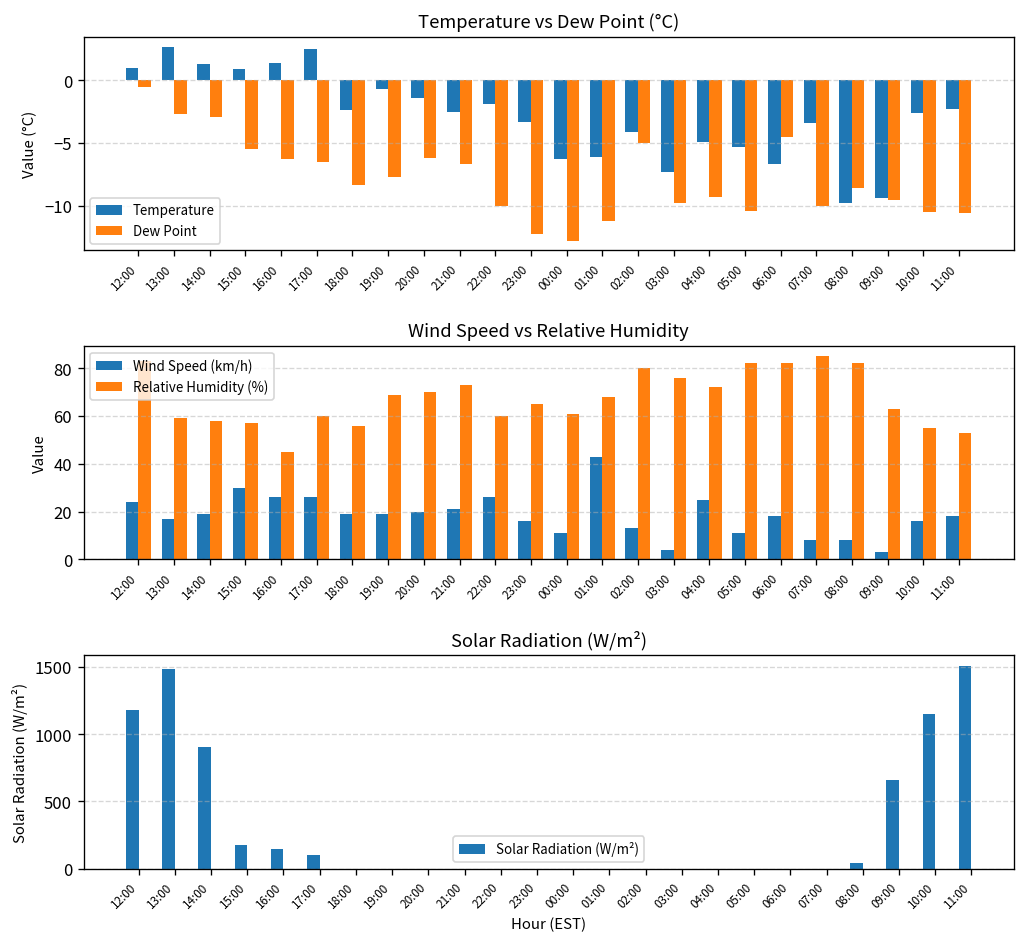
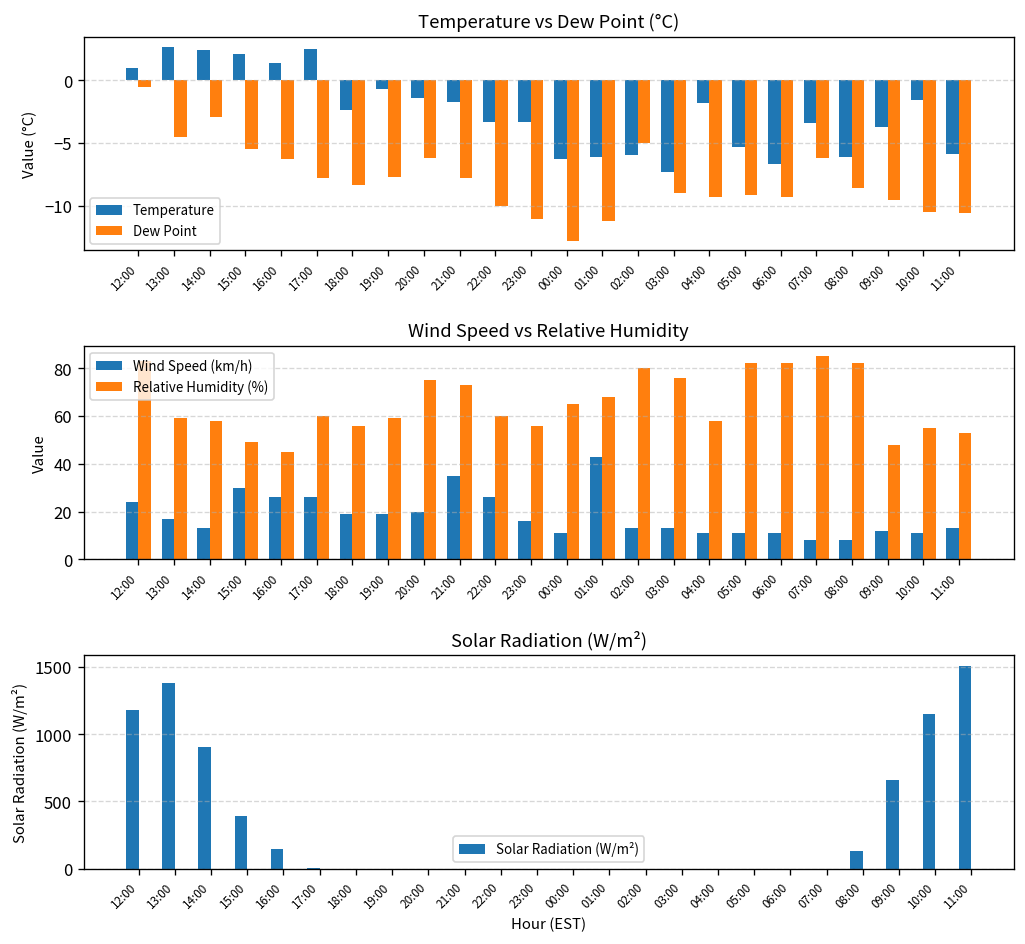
  {
    "Temperature vs Dew Point (°C)": {
      "Temperature": {
        "12:00": 1.0,
        "13:00": 2.7,
-       "14:00": 1.3,
-       "15:00": 0.9,
+       "14:00": 2.4,
+       "15:00": 2.1,
        "16:00": 1.4,
        "17:00": 2.5,
        "18:00": -2.4,
        "19:00": -0.7,
        "20:00": -1.4,
-       "21:00": -2.5,
-       "22:00": -1.9,
+       "21:00": -1.7,
+       "22:00": -3.3,
        "23:00": -3.3,
        "00:00": -6.3,
        "01:00": -6.1,
-       "02:00": -4.1,
+       "02:00": -6.0,
        "03:00": -7.3,
-       "04:00": -4.9,
+       "04:00": -1.8,
        "05:00": -5.3,
        "06:00": -6.7,
        "07:00": -3.4,
-       "08:00": -9.8,
-       "09:00": -9.4,
-       "10:00": -2.6,
-       "11:00": -2.3
+       "08:00": -6.1,
+       "09:00": -3.7,
+       "10:00": -1.6,
+       "11:00": -5.9
      },
      "Dew Point": {
        "12:00": -0.5,
-       "13:00": -2.7,
+       "13:00": -4.5,
        "14:00": -2.9,
        "15:00": -5.5,
        "16:00": -6.3,
-       "17:00": -6.5,
+       "17:00": -7.8,
        "18:00": -8.4,
        "19:00": -7.7,
        "20:00": -6.2,
-       "21:00": -6.7,
+       "21:00": -7.8,
        "22:00": -10.0,
-       "23:00": -12.3,
+       "23:00": -11.1,
        "00:00": -12.8,
        "01:00": -11.2,
        "02:00": -5.0,
-       "03:00": -9.8,
+       "03:00": -9.0,
        "04:00": -9.3,
-       "05:00": -10.4,
-       "06:00": -4.5,
-       "07:00": -10.0,
+       "05:00": -9.2,
+       "06:00": -9.3,
+       "07:00": -6.2,
        "08:00": -8.6,
        "09:00": -9.6,
        "10:00": -10.5,
        "11:00": -10.6
      }
    },
    "Wind Speed vs Relative Humidity": {
      "Wind Speed (km/h)": {
        "12:00": 24,
        "13:00": 17,
-       "14:00": 19,
+       "14:00": 13,
        "15:00": 30,
        "16:00": 26,
        "17:00": 26,
        "18:00": 19,
        "19:00": 19,
        "20:00": 20,
-       "21:00": 21,
+       "21:00": 35,
        "22:00": 26,
        "23:00": 16,
        "00:00": 11,
        "01:00": 43,
        "02:00": 13,
-       "03:00": 4,
-       "04:00": 25,
+       "03:00": 13,
+       "04:00": 11,
        "05:00": 11,
-       "06:00": 18,
+       "06:00": 11,
        "07:00": 8,
        "08:00": 8,
-       "09:00": 3,
-       "10:00": 16,
-       "11:00": 18
+       "09:00": 12,
+       "10:00": 11,
+       "11:00": 13
      },
      "Relative Humidity (%)": {
        "13:00": 59,
        "14:00": 58,
-       "15:00": 57,
+       "15:00": 49,
        "16:00": 45,
        "17:00": 60,
        "18:00": 56,
-       "19:00": 69,
-       "20:00": 70,
+       "19:00": 59,
+       "20:00": 75,
        "21:00": 73,
        "22:00": 60,
-       "23:00": 65,
-       "00:00": 61,
+       "23:00": 56,
+       "00:00": 65,
        "01:00": 68,
        "02:00": 80,
        "03:00": 76,
-       "04:00": 72,
+       "04:00": 58,
        "05:00": 82,
        "06:00": 82,
        "07:00": 85,
        "08:00": 82,
-       "09:00": 63,
+       "09:00": 48,
        "10:00": 55,
        "11:00": 53
      }
    },
    "Solar Radiation (W/m²)": {
      "12:00": 1180,
-     "13:00": 1480,
+     "13:00": 1380,
      "14:00": 900,
-     "15:00": 180,
+     "15:00": 390,
      "16:00": 150,
-     "17:00": 100,
+     "17:00": 0,
      "18:00": 0,
      "19:00": 0,
      "20:00": 0,
      "21:00": 0,
      "22:00": 0,
      "23:00": 0,
      "00:00": 0,
      "01:00": 0,
      "02:00": 0,
      "03:00": 0,
      "04:00": 0,
      "05:00": 0,
      "06:00": 0,
      "07:00": 0,
-     "08:00": 40,
+     "08:00": 130,
      "09:00": 660,
      "10:00": 1150,
      "11:00": 1510
    }
  }
